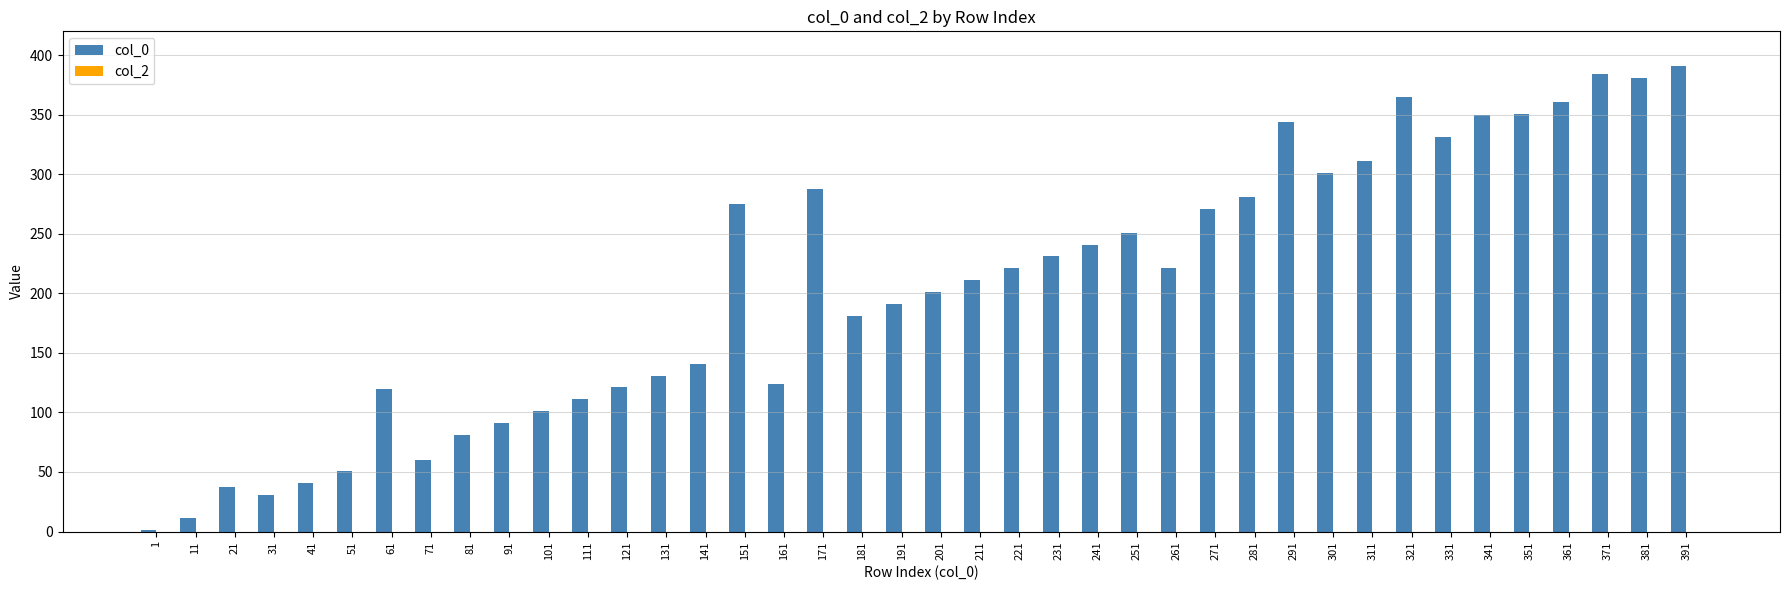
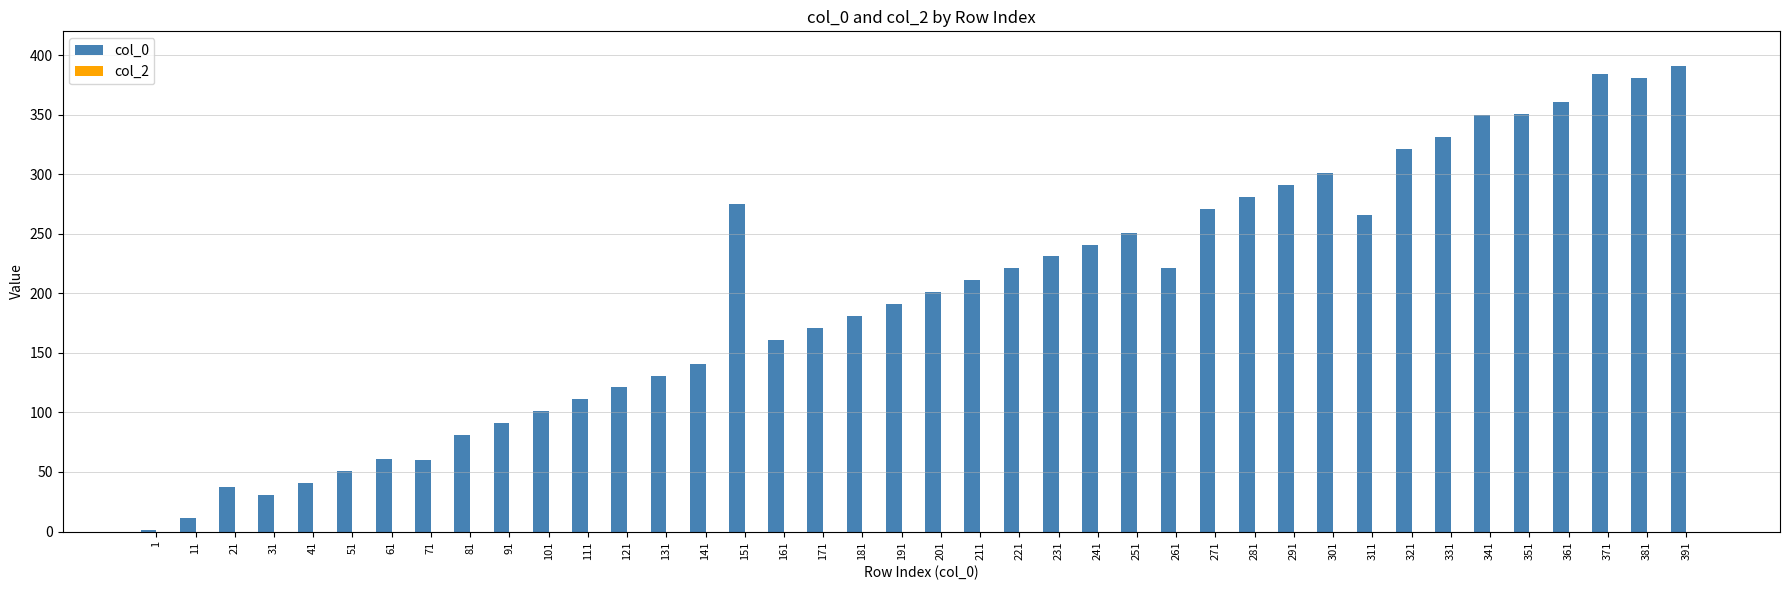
  {
    "col_0": {
      "11": 11,
      "21": 37,
      "31": 31,
      "41": 41,
      "51": 51,
-     "61": 120,
+     "61": 61,
      "71": 60,
      "81": 81,
      "91": 91,
      "101": 101,
      "111": 111,
      "121": 121,
      "131": 131,
      "141": 141,
      "151": 275,
-     "161": 124,
-     "171": 288,
+     "161": 161,
+     "171": 171,
      "181": 181,
      "191": 191,
      "201": 201,
      "211": 211,
      "221": 221,
      "231": 231,
      "241": 241,
      "251": 251,
      "261": 221,
      "271": 271,
      "281": 281,
-     "291": 344,
+     "291": 291,
      "301": 301,
-     "311": 311,
-     "321": 365,
+     "311": 266,
+     "321": 321,
      "331": 331,
      "341": 350,
      "351": 351,
      "361": 361,
      "371": 384,
      "381": 381,
      "391": 391
    },
    "col_2": {
      "1": 0,
      "11": 0,
      "21": 0,
      "31": 0,
      "41": 0,
      "51": 0,
      "61": 0,
      "71": 0,
      "81": 0,
      "91": 0,
      "101": 0,
      "111": 0,
      "121": 0,
      "131": 0,
      "141": 0,
      "151": 0,
      "161": 0,
      "171": 0,
      "181": 0,
      "191": 0,
      "201": 0,
      "211": 0,
      "221": 0,
      "231": 0,
      "241": 0,
      "251": 0,
      "261": 0,
      "271": 0,
      "281": 0,
      "291": 0,
      "301": 0,
      "311": 0,
      "321": 0,
      "331": 0,
      "341": 0,
      "351": 0,
      "361": 0,
      "371": 0,
      "381": 0,
      "391": 0
    }
  }
